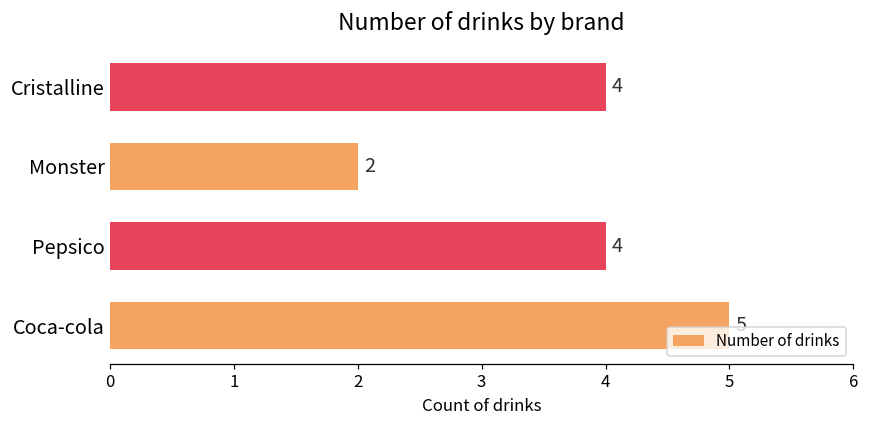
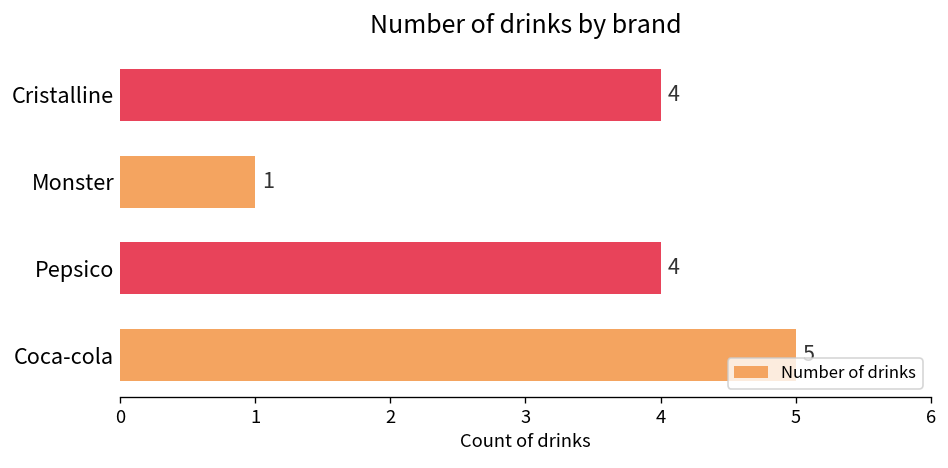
  {
    "Cristalline": 4,
-   "Monster": 2,
+   "Monster": 1,
    "Pepsico": 4
  }
